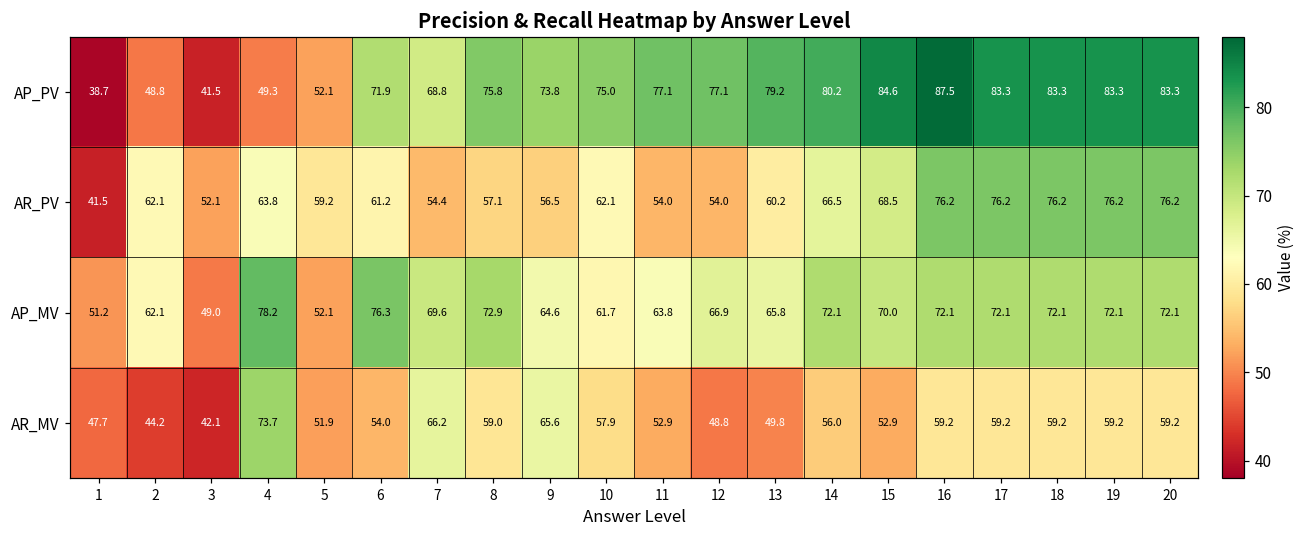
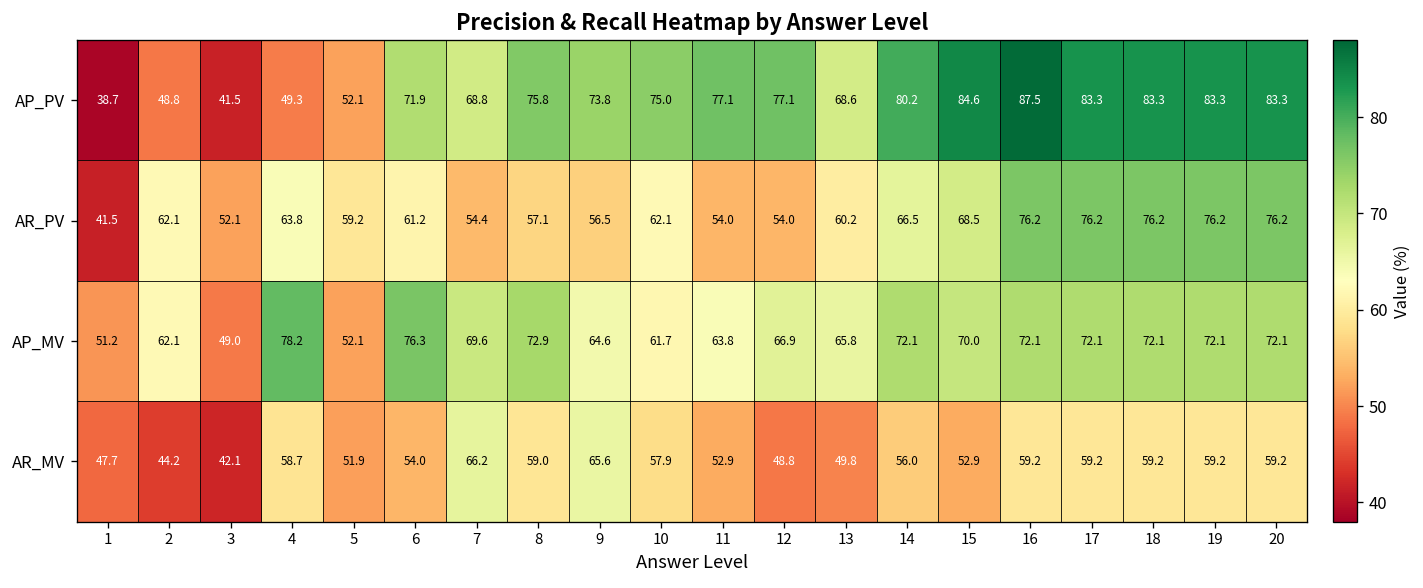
  {
    "AP_PV": {
      "1": 38.7,
      "2": 48.8,
      "3": 41.5,
      "4": 49.3,
      "5": 52.1,
      "6": 71.9,
      "7": 68.8,
      "8": 75.8,
      "9": 73.8,
      "10": 75.0,
      "11": 77.1,
      "12": 77.1,
-     "13": 79.2,
+     "13": 68.6,
      "14": 80.2,
      "15": 84.6,
      "16": 87.5,
      "17": 83.3,
      "18": 83.3,
      "19": 83.3,
      "20": 83.3
    },
    "AR_PV": {
      "1": 41.5,
      "2": 62.1,
      "3": 52.1,
      "4": 63.8,
      "5": 59.2,
      "6": 61.2,
      "7": 54.4,
      "8": 57.1,
      "9": 56.5,
      "10": 62.1,
      "11": 54.0,
      "12": 54.0,
      "13": 60.2,
      "14": 66.5,
      "15": 68.5,
      "16": 76.2,
      "17": 76.2,
      "18": 76.2,
      "19": 76.2,
      "20": 76.2
    },
    "AP_MV": {
      "1": 51.2,
      "2": 62.1,
      "3": 49.0,
      "4": 78.2,
      "5": 52.1,
      "6": 76.3,
      "7": 69.6,
      "8": 72.9,
      "9": 64.6,
      "10": 61.7,
      "11": 63.8,
      "12": 66.9,
      "13": 65.8,
      "14": 72.1,
      "15": 70.0,
      "16": 72.1,
      "17": 72.1,
      "18": 72.1,
      "19": 72.1,
      "20": 72.1
    },
    "AR_MV": {
      "1": 47.7,
      "2": 44.2,
      "3": 42.1,
-     "4": 73.7,
+     "4": 58.7,
      "5": 51.9,
      "6": 54.0,
      "7": 66.2,
      "8": 59.0,
      "9": 65.6,
      "10": 57.9,
      "11": 52.9,
      "12": 48.8,
      "13": 49.8,
      "14": 56.0,
      "15": 52.9,
      "16": 59.2,
      "17": 59.2,
      "18": 59.2,
      "19": 59.2,
      "20": 59.2
    }
  }
